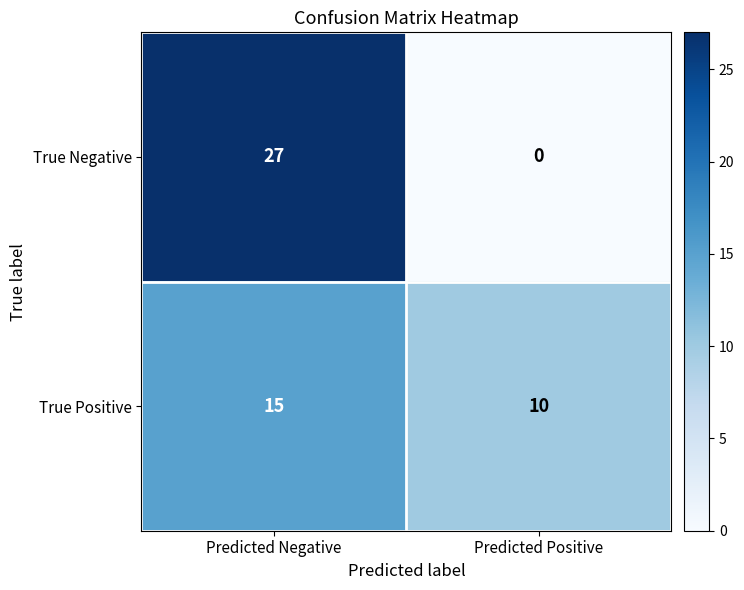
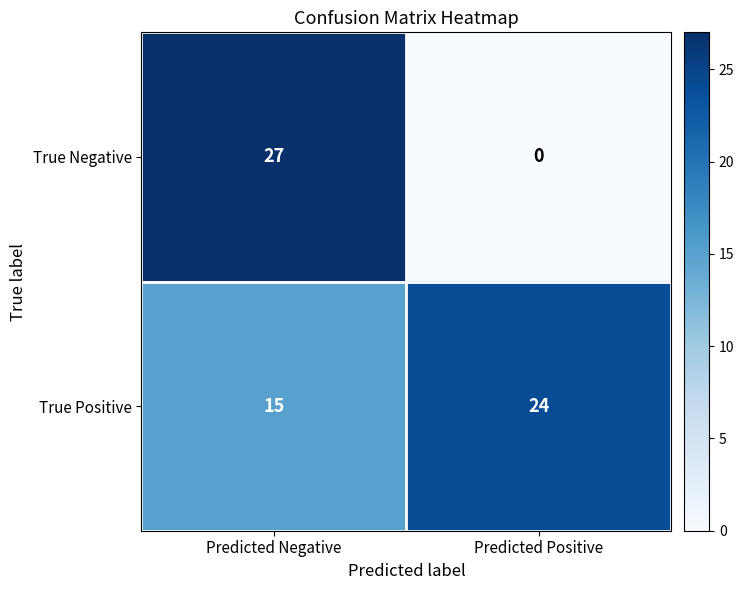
  {
    "True Negative": {
      "Predicted Negative": 27,
      "Predicted Positive": 0
    },
    "True Positive": {
      "Predicted Negative": 15,
-     "Predicted Positive": 10
+     "Predicted Positive": 24
    }
  }
